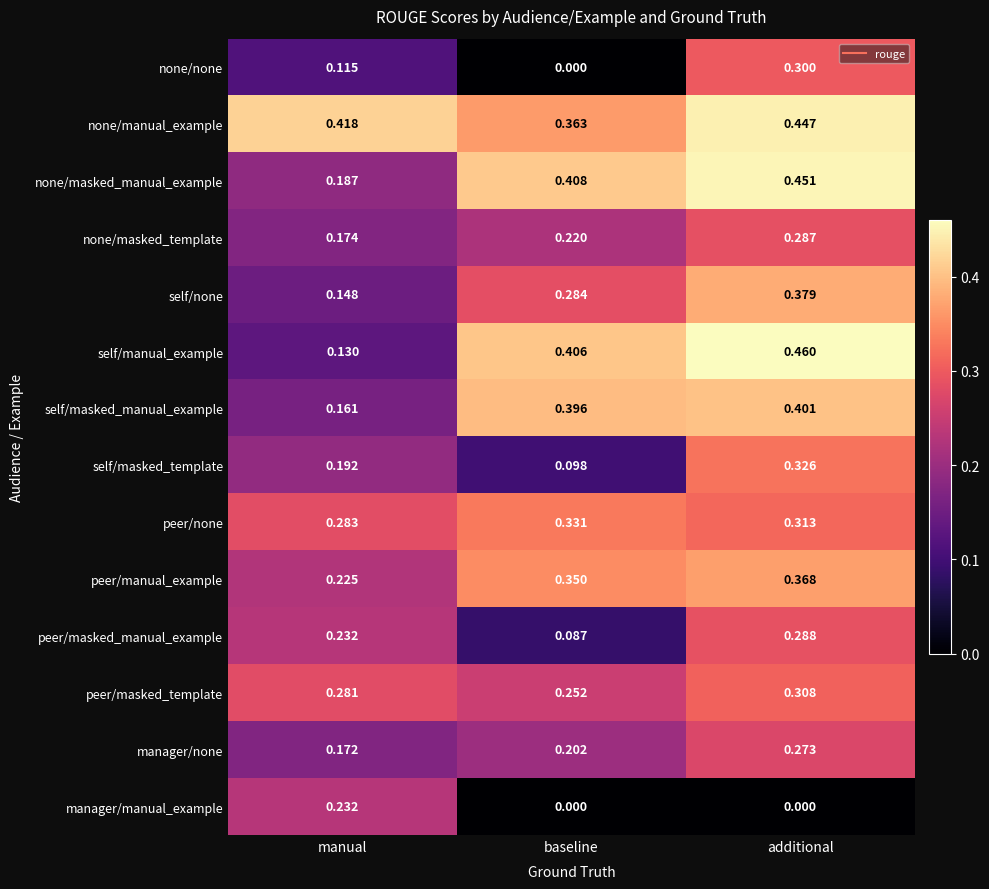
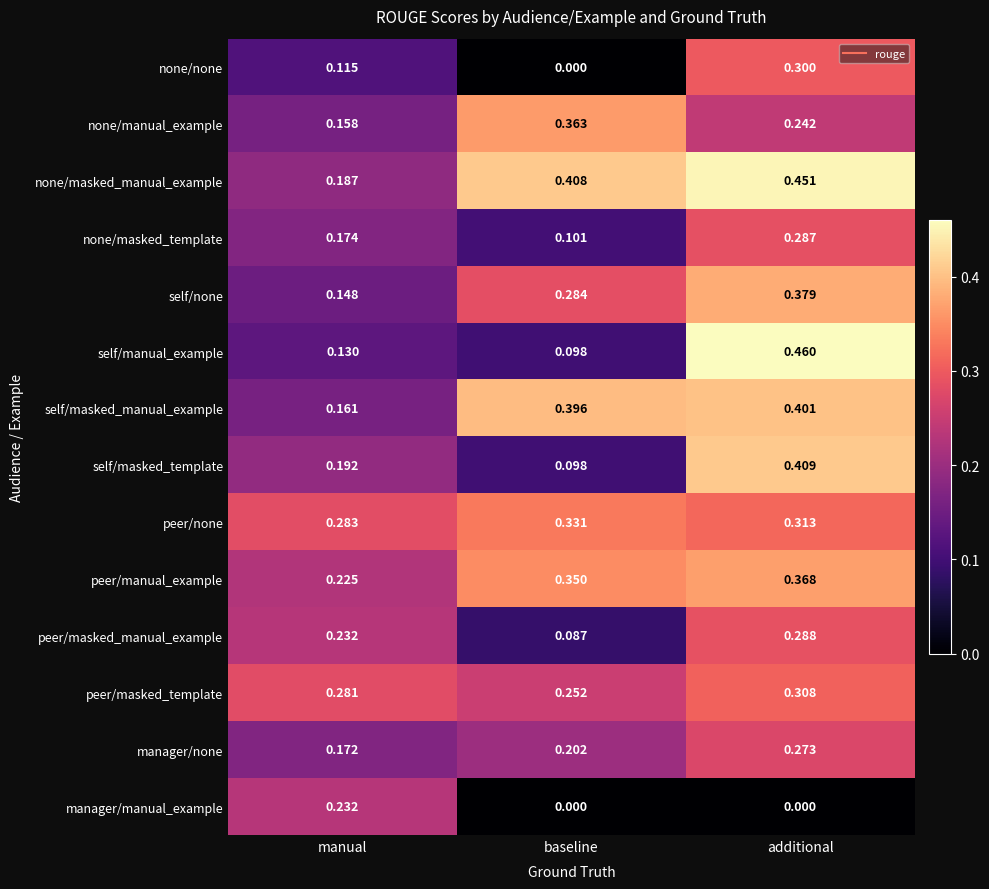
  {
    "none/none": {
      "manual": 0.115,
      "baseline": 0.000,
      "additional": 0.300
    },
    "none/manual_example": {
-     "manual": 0.418,
+     "manual": 0.158,
      "baseline": 0.363,
-     "additional": 0.447
+     "additional": 0.242
    },
    "none/masked_manual_example": {
      "manual": 0.187,
      "baseline": 0.408,
      "additional": 0.451
    },
    "none/masked_template": {
      "manual": 0.174,
-     "baseline": 0.220,
+     "baseline": 0.101,
      "additional": 0.287
    },
    "self/none": {
      "manual": 0.148,
      "baseline": 0.284,
      "additional": 0.379
    },
    "self/manual_example": {
      "manual": 0.130,
-     "baseline": 0.406,
+     "baseline": 0.098,
      "additional": 0.460
    },
    "self/masked_manual_example": {
      "manual": 0.161,
      "baseline": 0.396,
      "additional": 0.401
    },
    "self/masked_template": {
      "manual": 0.192,
      "baseline": 0.098,
-     "additional": 0.326
+     "additional": 0.409
    },
    "peer/none": {
      "manual": 0.283,
      "baseline": 0.331,
      "additional": 0.313
    },
    "peer/manual_example": {
      "manual": 0.225,
      "baseline": 0.350,
      "additional": 0.368
    },
    "peer/masked_manual_example": {
      "manual": 0.232,
      "baseline": 0.087,
      "additional": 0.288
    },
    "peer/masked_template": {
      "manual": 0.281,
      "baseline": 0.252,
      "additional": 0.308
    },
    "manager/none": {
      "manual": 0.172,
      "baseline": 0.202,
      "additional": 0.273
    },
    "manager/manual_example": {
      "manual": 0.232,
      "baseline": 0.000,
      "additional": 0.000
    }
  }
